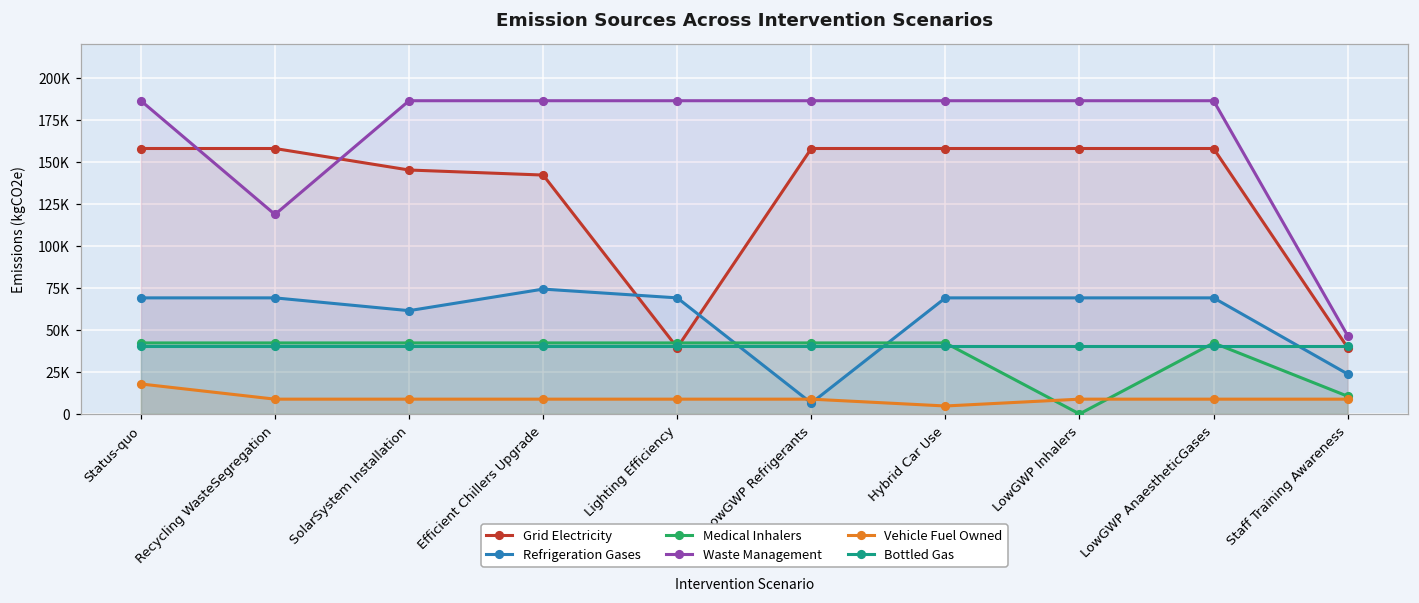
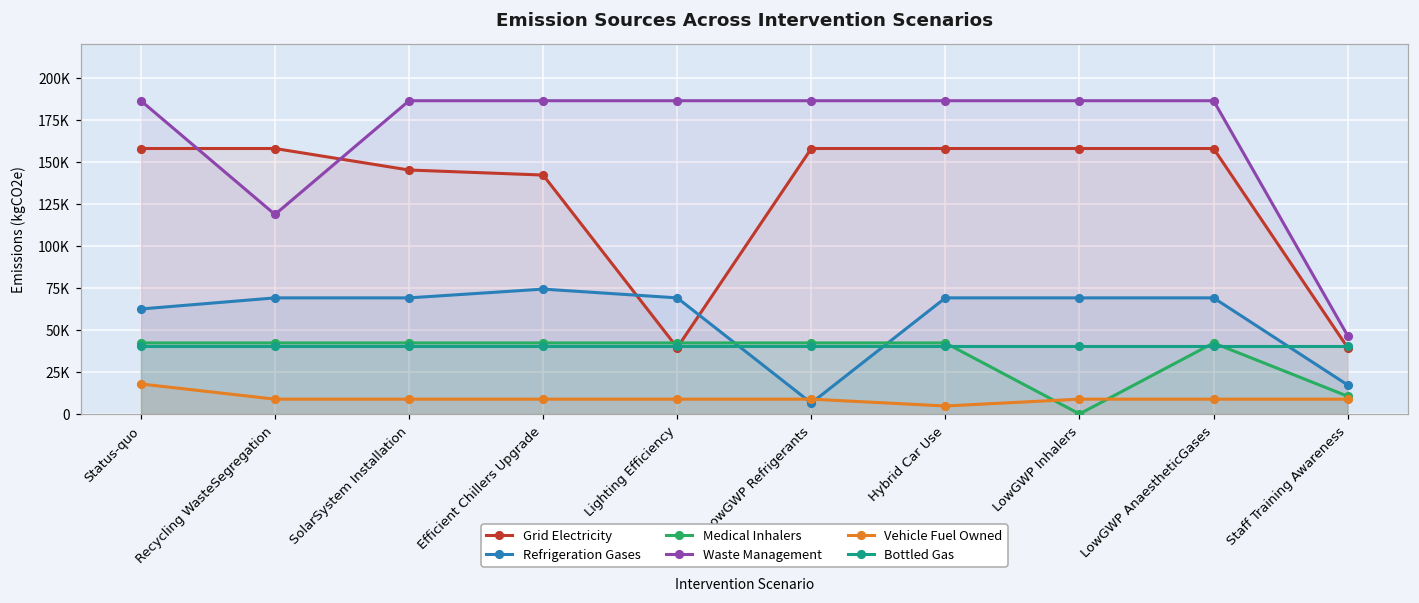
  {
    "Grid Electricity": {
      "Status-quo": 158000,
      "Recycling WasteSegregation": 158000,
      "SolarSystem Installation": 145000,
      "Efficient Chillers Upgrade": 142000,
      "LowGWP Refrigerants": 158000,
      "Hybrid Car Use": 158000,
      "LowGWP Inhalers": 158000,
      "LowGWP AnaestheticGases": 158000
    },
    "Refrigeration Gases": {
-     "Status-quo": 69000,
+     "Status-quo": 62000,
      "Recycling WasteSegregation": 69000,
-     "SolarSystem Installation": 61000,
+     "SolarSystem Installation": 69000,
      "Efficient Chillers Upgrade": 74000,
      "Lighting Efficiency": 69000,
      "LowGWP Refrigerants": 7000,
      "Hybrid Car Use": 69000,
      "LowGWP Inhalers": 69000,
      "LowGWP AnaestheticGases": 69000,
-     "Staff Training Awareness": 24000
+     "Staff Training Awareness": 17000
    },
    "Waste Management": {
      "Status-quo": 186000,
      "Recycling WasteSegregation": 119000,
      "SolarSystem Installation": 186000,
      "Efficient Chillers Upgrade": 186000,
      "Lighting Efficiency": 186000,
      "LowGWP Refrigerants": 186000,
      "Hybrid Car Use": 186000,
      "LowGWP Inhalers": 186000,
      "LowGWP AnaestheticGases": 186000,
      "Staff Training Awareness": 47000
    },
    "Vehicle Fuel Owned": {
      "Status-quo": 18000,
      "Recycling WasteSegregation": 9000,
      "SolarSystem Installation": 9000,
      "Efficient Chillers Upgrade": 9000,
      "Lighting Efficiency": 9000,
      "LowGWP Refrigerants": 9000,
      "Hybrid Car Use": 5000,
      "LowGWP Inhalers": 9000,
      "LowGWP AnaestheticGases": 9000,
      "Staff Training Awareness": 9000
    }
  }
